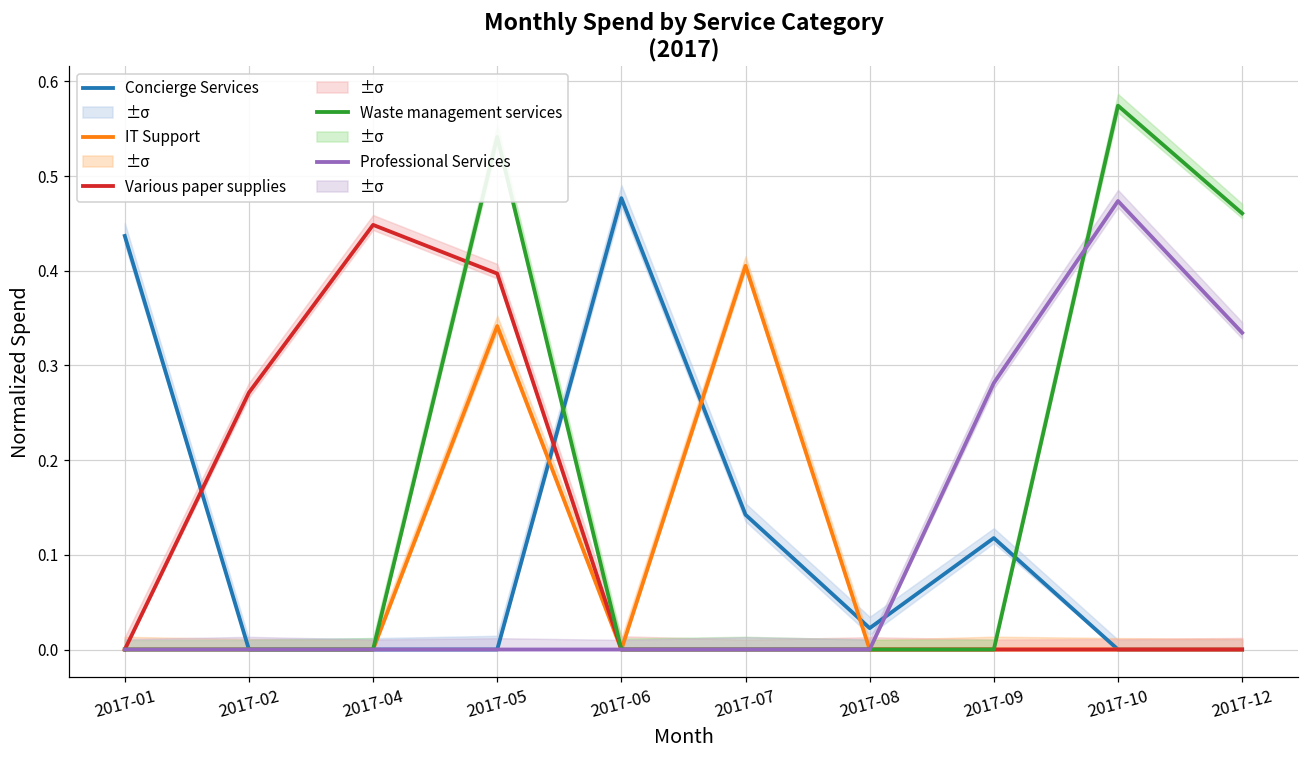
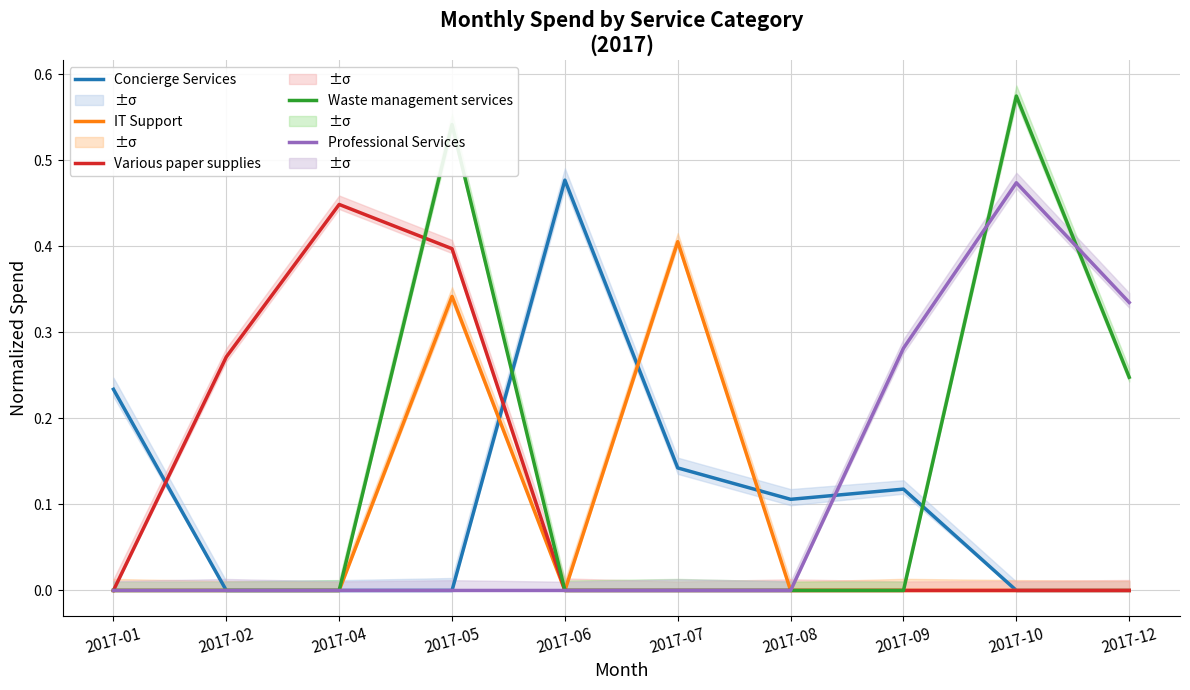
  {
    "Concierge Services": {
-     "2017-01": 0.44,
+     "2017-01": 0.23,
      "2017-06": 0.48,
      "2017-07": 0.14,
-     "2017-08": 0.02,
+     "2017-08": 0.11,
      "2017-09": 0.12
    },
    "IT Support": {
      "2017-05": 0.34,
      "2017-07": 0.41
    },
    "Various paper supplies": {
      "2017-02": 0.27,
      "2017-04": 0.45,
      "2017-05": 0.40
    },
    "Waste management services": {
      "2017-10": 0.57,
-     "2017-12": 0.46
+     "2017-12": 0.25
    },
    "Professional Services": {
      "2017-09": 0.28,
      "2017-10": 0.47,
      "2017-12": 0.33
    }
  }
